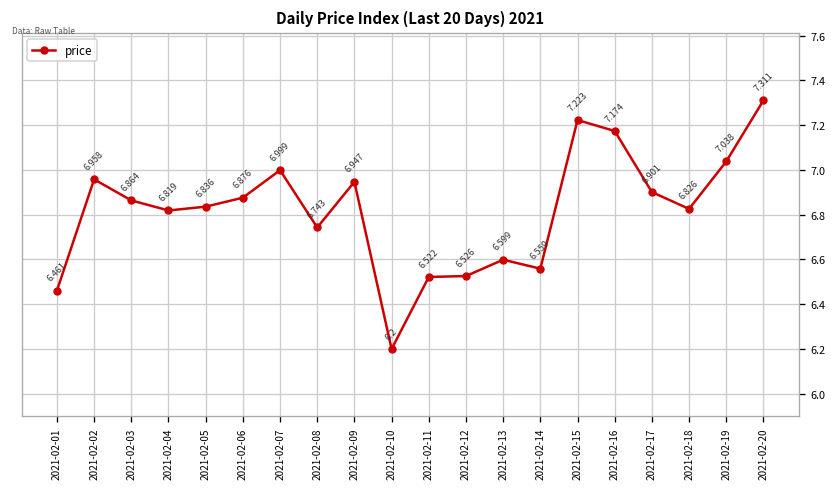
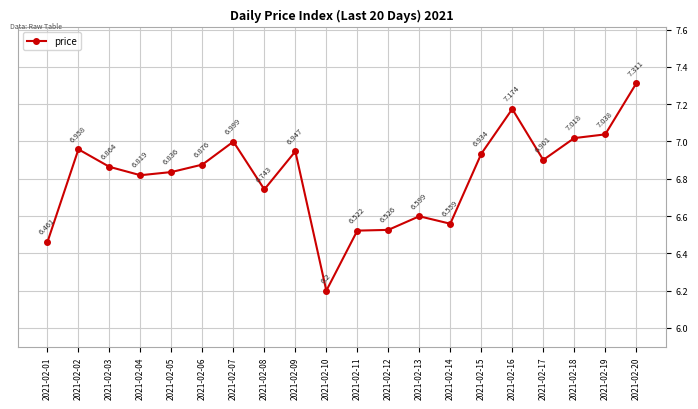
  {
    "2021-02-01": 6.461,
    "2021-02-02": 6.958,
    "2021-02-03": 6.864,
    "2021-02-04": 6.819,
    "2021-02-05": 6.836,
    "2021-02-06": 6.876,
    "2021-02-07": 6.999,
    "2021-02-08": 6.743,
    "2021-02-09": 6.947,
    "2021-02-10": 6.2,
    "2021-02-11": 6.522,
    "2021-02-12": 6.526,
    "2021-02-13": 6.599,
    "2021-02-14": 6.559,
-   "2021-02-15": 7.223,
+   "2021-02-15": 6.934,
    "2021-02-16": 7.174,
    "2021-02-17": 6.901,
-   "2021-02-18": 6.826,
+   "2021-02-18": 7.018,
    "2021-02-19": 7.038,
    "2021-02-20": 7.311
  }
